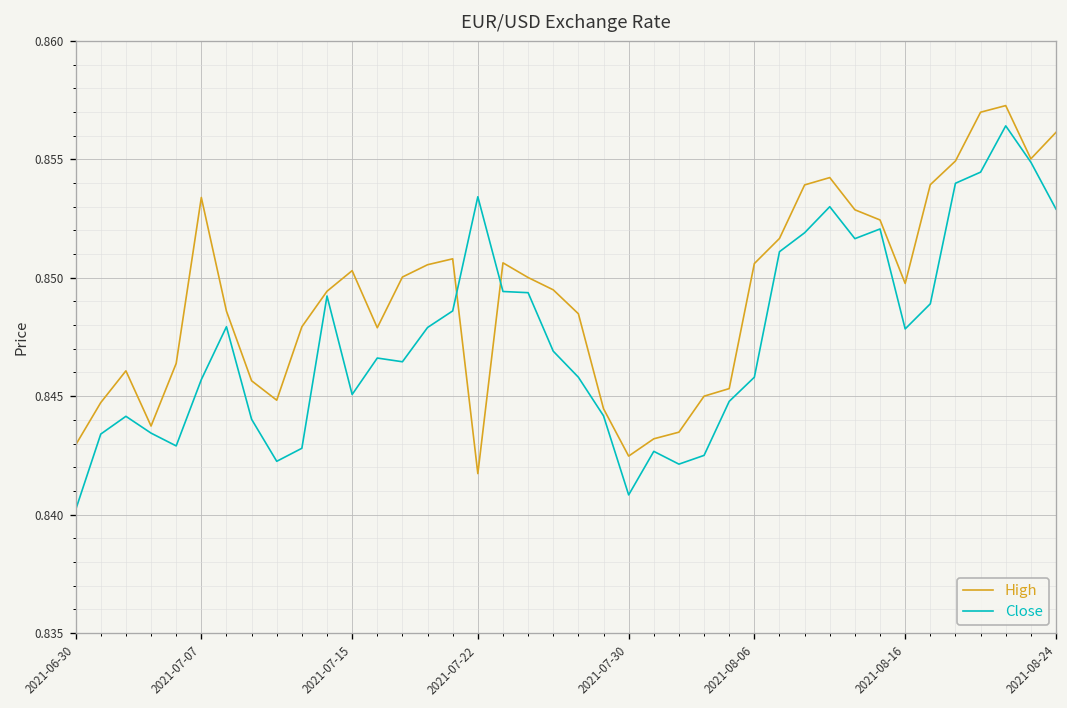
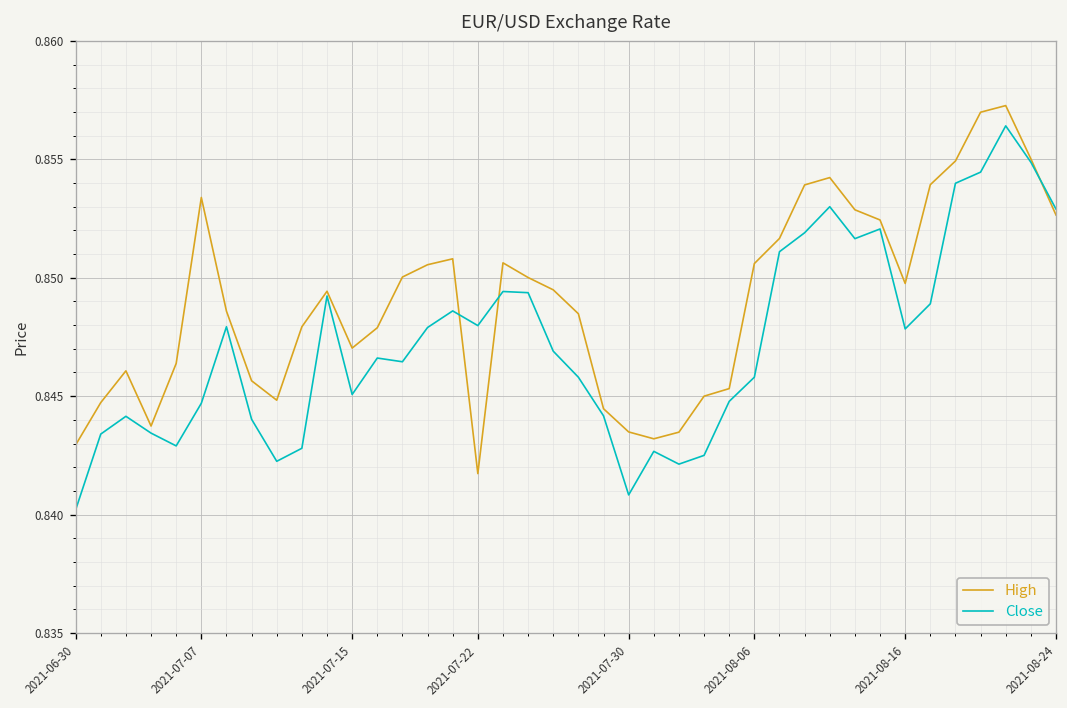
  {
    "High": {
      "2021-06-30": 0.8429,
      "2021-07-07": 0.8534,
-     "2021-07-15": 0.8503,
+     "2021-07-15": 0.8470,
      "2021-07-22": 0.8417,
-     "2021-07-30": 0.8425,
+     "2021-07-30": 0.8435,
      "2021-08-06": 0.8506,
      "2021-08-16": 0.8498,
-     "2021-08-24": 0.8561
+     "2021-08-24": 0.8527
    },
    "Close": {
      "2021-06-30": 0.8402,
-     "2021-07-07": 0.8457,
+     "2021-07-07": 0.8447,
      "2021-07-15": 0.8451,
-     "2021-07-22": 0.8534,
+     "2021-07-22": 0.8480,
      "2021-07-30": 0.8408,
      "2021-08-06": 0.8458,
      "2021-08-16": 0.8478,
      "2021-08-24": 0.8529
    }
  }
